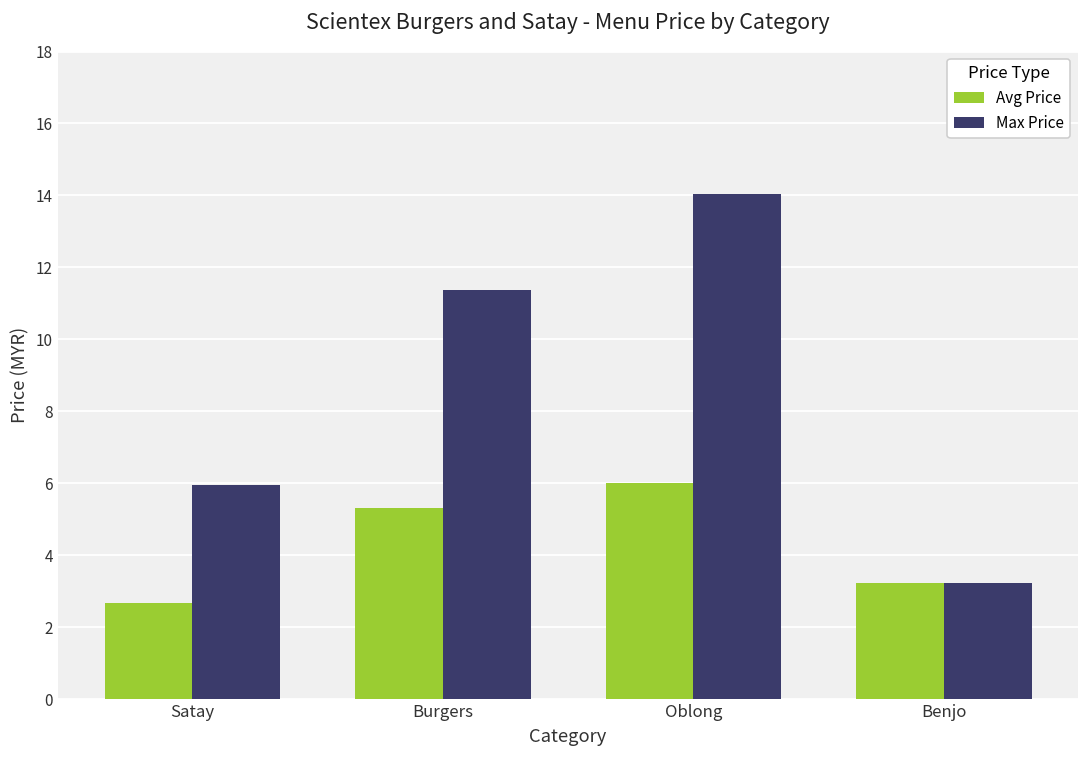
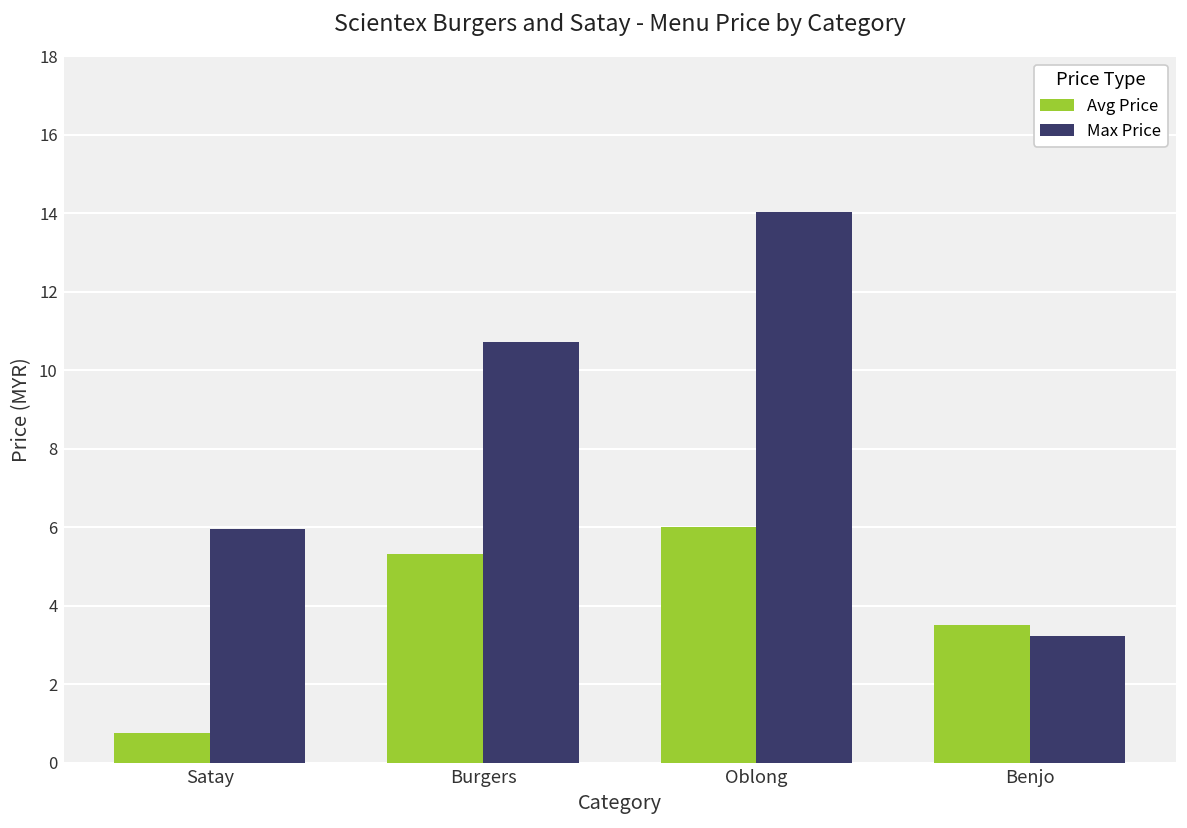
  {
    "Avg Price": {
-     "Satay": 2.7,
+     "Satay": 0.8,
      "Burgers": 5.3,
      "Oblong": 6.0,
-     "Benjo": 3.2
+     "Benjo": 3.5
    },
    "Max Price": {
      "Satay": 6.0,
-     "Burgers": 11.4,
+     "Burgers": 10.7,
      "Oblong": 14.0,
      "Benjo": 3.2
    }
  }
